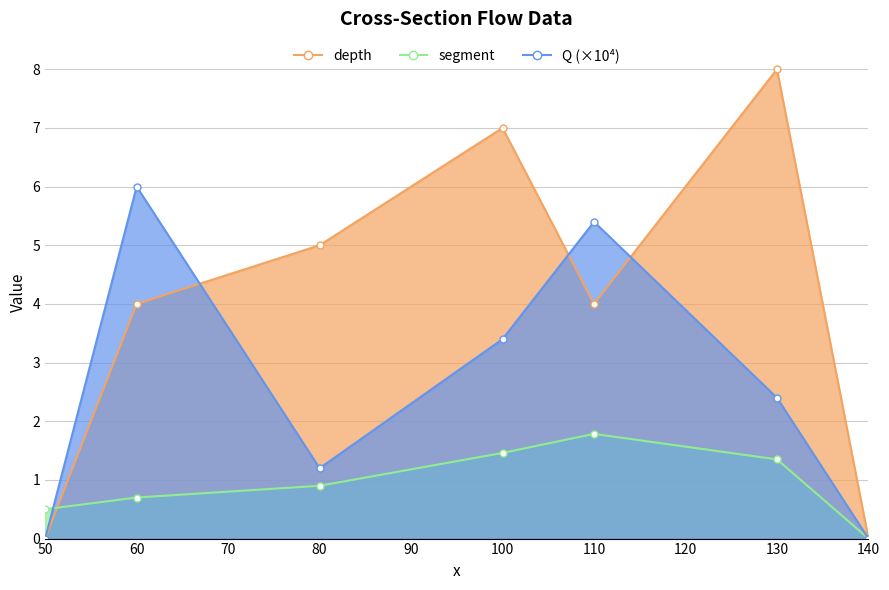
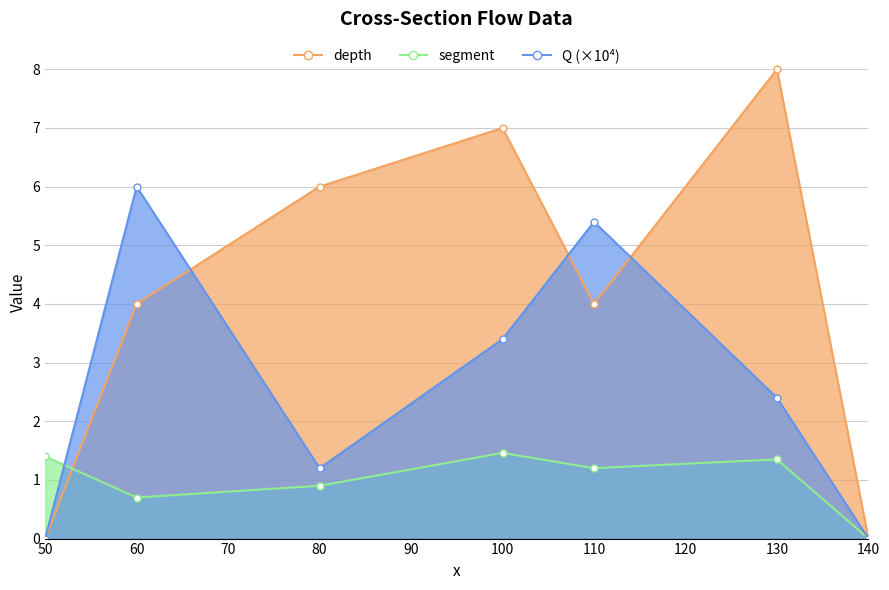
  {
    "depth": {
      "60": 4,
-     "80": 5,
+     "80": 6,
      "100": 7,
      "110": 4,
      "130": 8
    },
    "segment": {
-     "50": 0.5,
+     "50": 1.4,
      "60": 0.7,
      "80": 0.9,
      "100": 1.5,
-     "110": 1.8,
+     "110": 1.2,
      "130": 1.4
    },
    "Q (×10⁴)": {
      "60": 6.0,
      "80": 1.2,
      "100": 3.4,
      "110": 5.4,
      "130": 2.4
    }
  }
